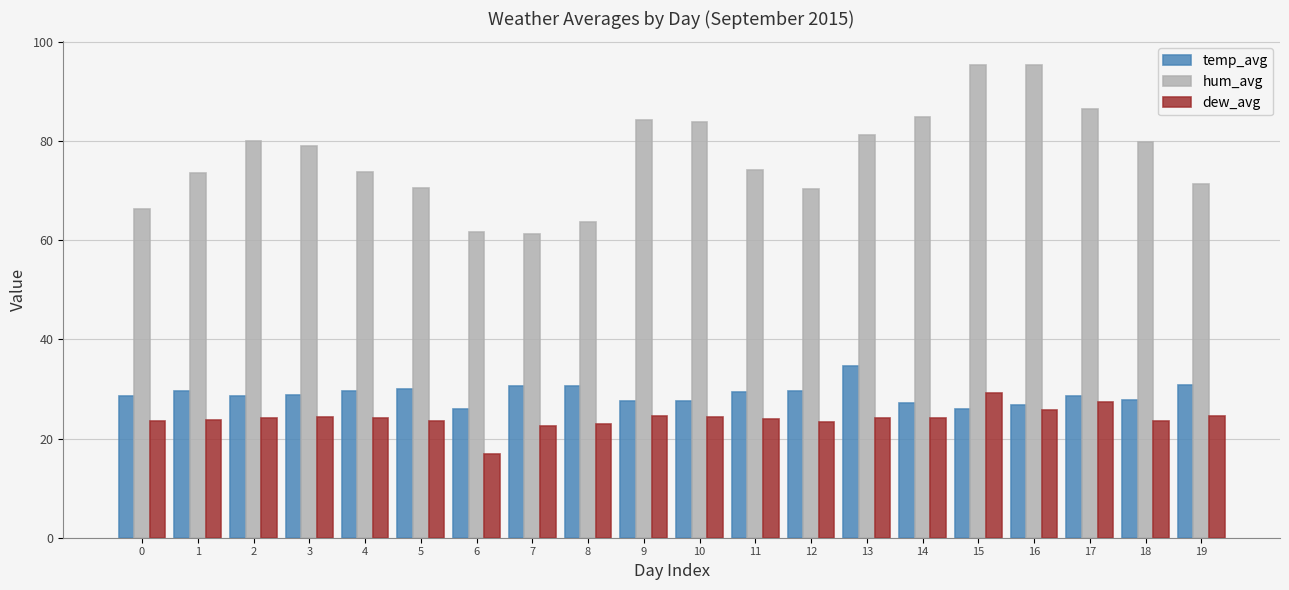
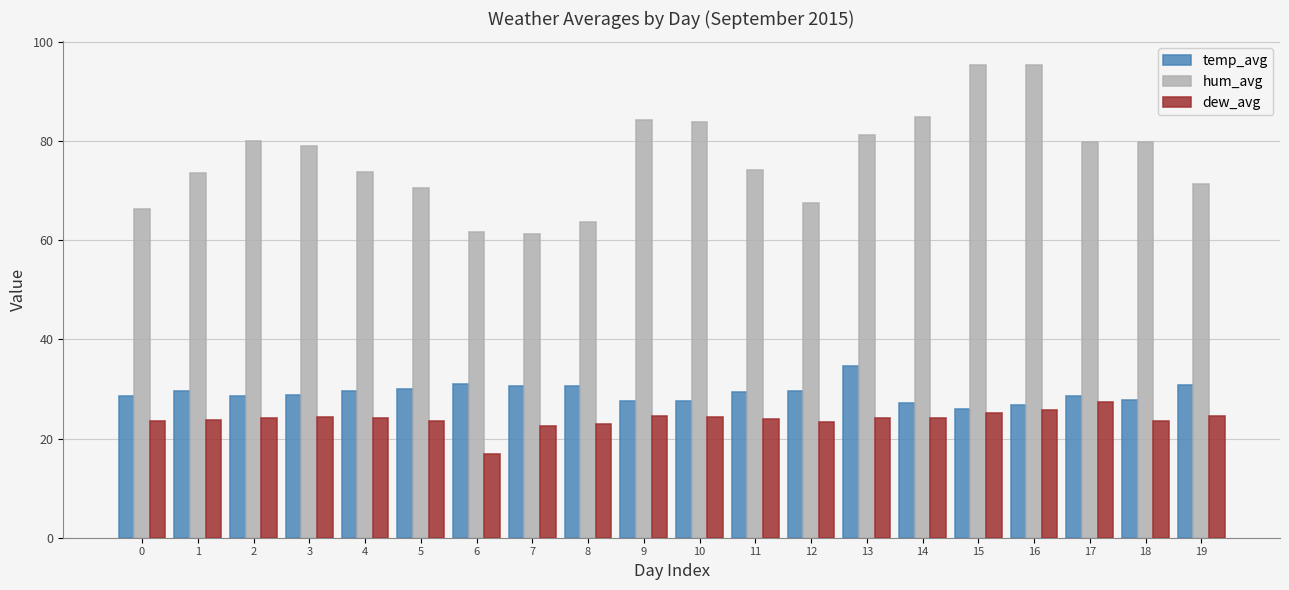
  {
    "temp_avg": {
      "0": 29,
      "1": 30,
      "2": 29,
      "3": 29,
      "4": 30,
      "5": 30,
-     "6": 26,
+     "6": 31,
      "7": 31,
      "8": 31,
      "9": 28,
      "10": 28,
      "11": 29,
      "12": 30,
      "13": 35,
      "14": 27,
      "15": 26,
      "16": 27,
      "17": 29,
      "18": 28,
      "19": 31
    },
    "hum_avg": {
      "0": 66,
      "1": 74,
      "2": 80,
      "3": 79,
      "4": 74,
      "5": 71,
      "6": 62,
      "7": 61,
      "8": 64,
      "9": 84,
      "10": 84,
      "11": 74,
-     "12": 70,
+     "12": 68,
      "13": 81,
      "14": 85,
      "15": 95,
      "16": 95,
-     "17": 86,
+     "17": 80,
      "18": 80,
      "19": 71
    },
    "dew_avg": {
      "0": 24,
      "1": 24,
      "2": 24,
      "3": 24,
      "4": 24,
      "5": 24,
      "6": 17,
      "7": 23,
      "8": 23,
      "9": 25,
      "10": 24,
      "11": 24,
      "12": 23,
      "13": 24,
      "14": 24,
-     "15": 29,
+     "15": 25,
      "16": 26,
      "17": 27,
      "18": 24,
      "19": 25
    }
  }
